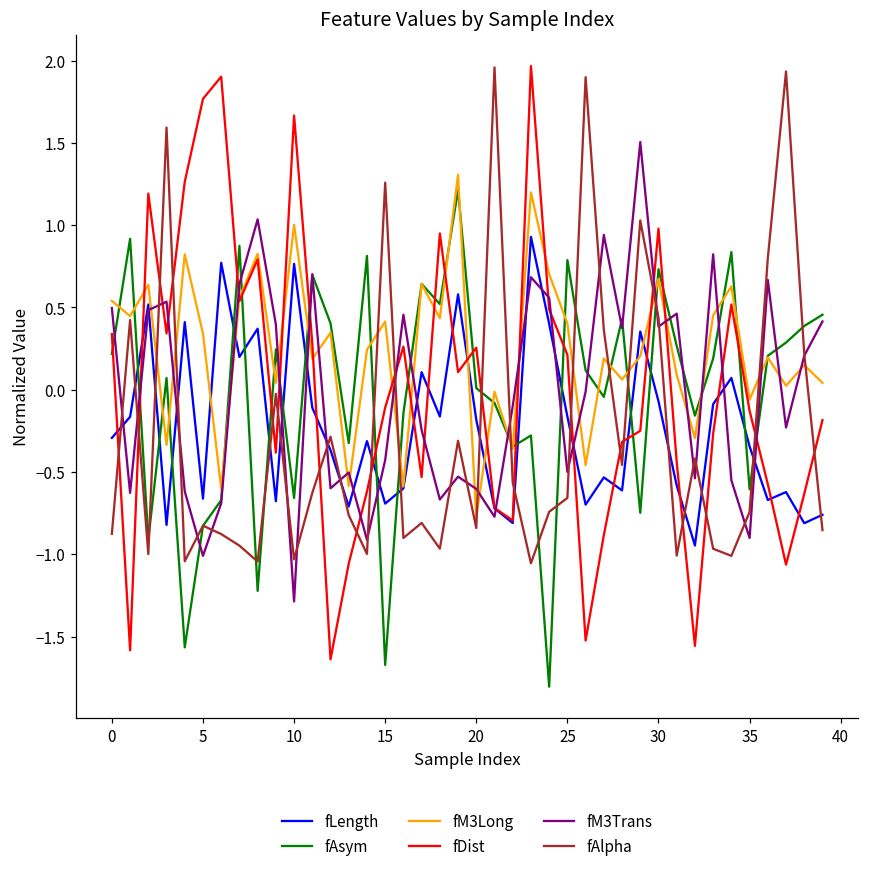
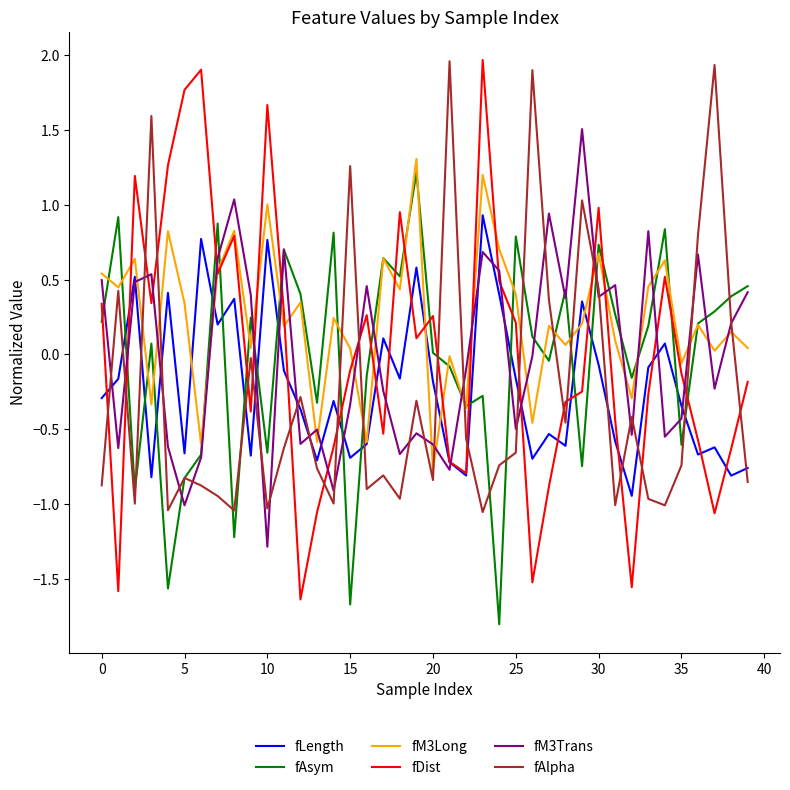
  {
    "fLength": {
      "0": -0.29,
      "5": -0.66,
      "10": 0.76,
      "15": -0.69,
      "20": -0.18,
      "25": -0.16,
      "30": -0.07,
      "35": -0.34
    },
    "fAsym": {
      "0": 0.22,
      "10": -0.66,
      "15": -1.67,
      "20": 0.01,
      "25": 0.79,
      "30": 0.73,
      "35": -0.60
    },
    "fM3Long": {
      "0": 0.54,
      "5": 0.34,
      "10": 1.00,
-     "15": 0.41,
+     "15": 0.04,
      "20": -0.77,
      "25": 0.40,
      "30": 0.67,
      "35": -0.06
    },
    "fDist": {
      "0": 0.34,
      "5": 1.77,
      "10": 1.67,
      "15": -0.11,
      "20": 0.26,
      "25": 0.21,
      "30": 0.98,
      "35": -0.13
    },
    "fM3Trans": {
      "0": 0.50,
      "5": -1.01,
      "10": -1.29,
-     "15": -0.43,
+     "15": -0.34,
      "20": -0.60,
      "25": -0.50,
      "30": 0.38,
-     "35": -0.90
+     "35": -0.43
    },
    "fAlpha": {
      "0": -0.88,
      "10": -1.03,
      "15": 1.26,
      "20": -0.84,
      "25": -0.66,
      "30": 0.44,
      "35": -0.74
    }
  }
